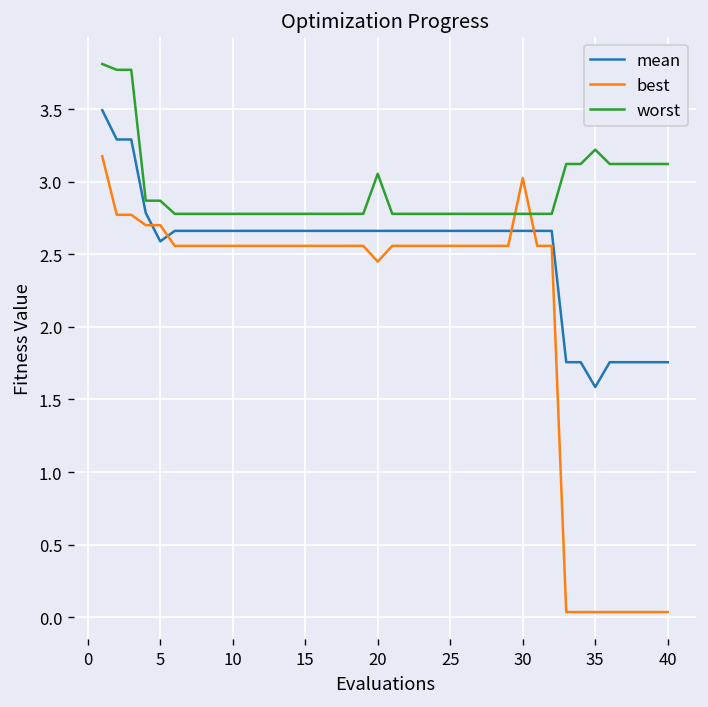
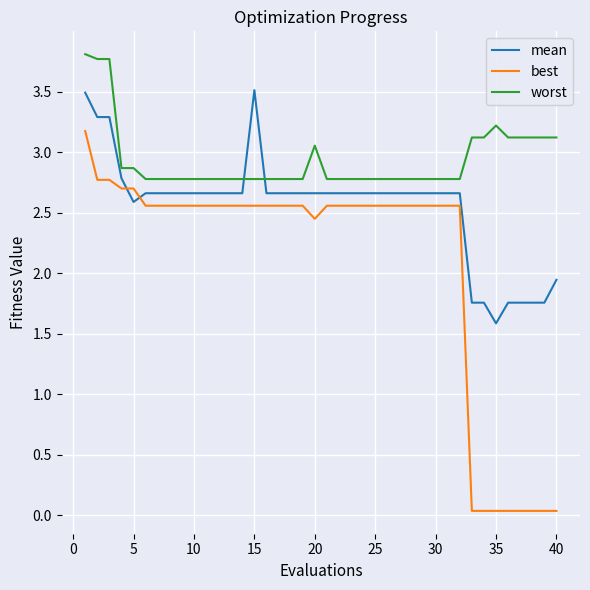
  {
    "mean": {
      "5": 2.59,
      "10": 2.66,
-     "15": 2.66,
+     "15": 3.51,
      "20": 2.66,
      "25": 2.66,
      "30": 2.66,
      "35": 1.59,
-     "40": 1.76
+     "40": 1.95
    },
    "best": {
      "5": 2.70,
      "10": 2.56,
      "15": 2.56,
      "20": 2.45,
      "25": 2.56,
-     "30": 3.03,
+     "30": 2.56,
      "35": 0.04,
      "40": 0.04
    },
    "worst": {
      "5": 2.87,
      "10": 2.78,
      "15": 2.78,
      "20": 3.05,
      "25": 2.78,
      "30": 2.78,
      "35": 3.22,
      "40": 3.12
    }
  }
